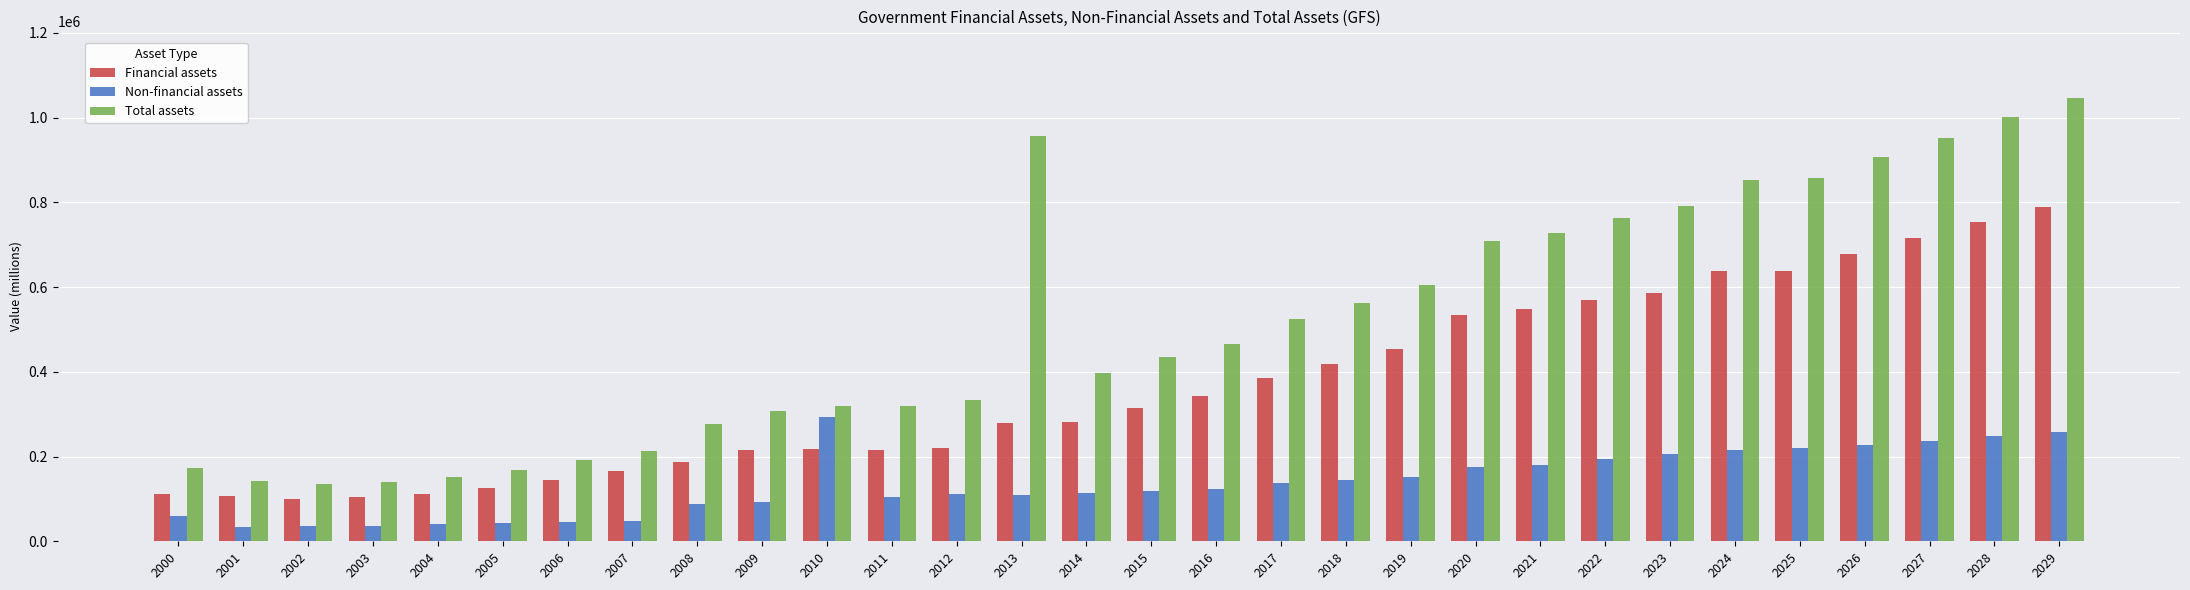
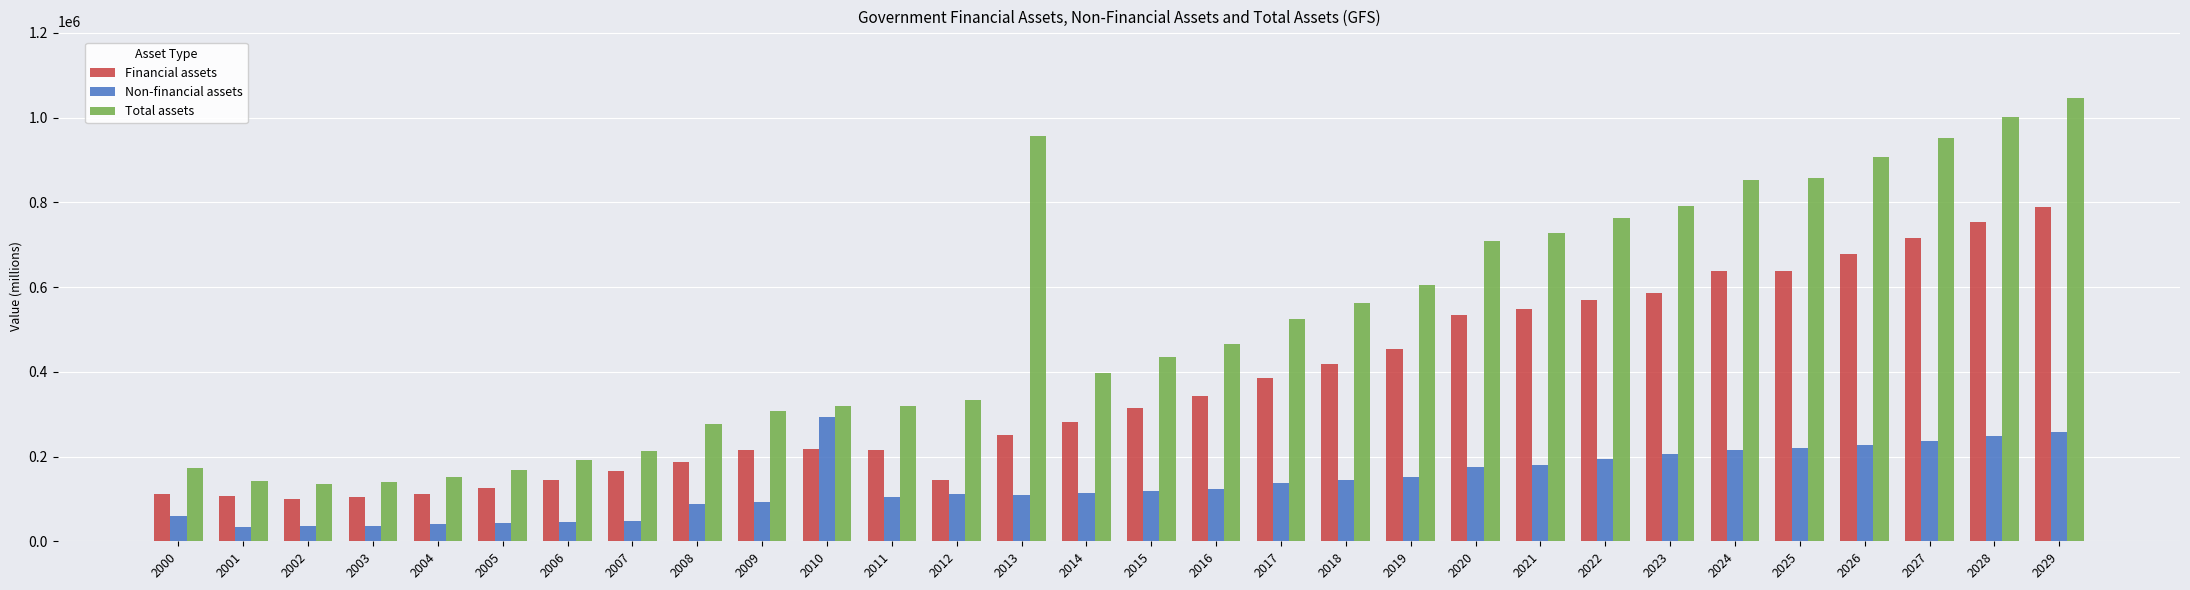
  {
    "Financial assets": {
      "2000": 110000,
      "2001": 110000,
      "2002": 100000,
      "2003": 100000,
      "2004": 110000,
      "2005": 130000,
      "2006": 150000,
      "2007": 170000,
      "2008": 190000,
      "2009": 210000,
      "2010": 220000,
      "2011": 210000,
-     "2012": 220000,
-     "2013": 280000,
+     "2012": 140000,
+     "2013": 250000,
      "2014": 280000,
      "2015": 320000,
      "2016": 340000,
      "2017": 390000,
      "2018": 420000,
      "2019": 450000,
      "2020": 530000,
      "2021": 550000,
      "2022": 570000,
      "2023": 590000,
      "2024": 640000,
      "2025": 640000,
      "2026": 680000,
      "2027": 710000,
      "2028": 750000,
      "2029": 790000
    },
    "Non-financial assets": {
      "2000": 60000,
      "2001": 30000,
      "2002": 40000,
      "2003": 40000,
      "2004": 40000,
      "2005": 40000,
      "2006": 50000,
      "2007": 50000,
      "2008": 90000,
      "2009": 90000,
      "2010": 290000,
      "2011": 110000,
      "2012": 110000,
      "2013": 110000,
      "2014": 110000,
      "2015": 120000,
      "2016": 120000,
      "2017": 140000,
      "2018": 140000,
      "2019": 150000,
      "2020": 180000,
      "2021": 180000,
      "2022": 190000,
      "2023": 200000,
      "2024": 210000,
      "2025": 220000,
      "2026": 230000,
      "2027": 240000,
      "2028": 250000,
      "2029": 260000
    },
    "Total assets": {
      "2000": 170000,
      "2001": 140000,
      "2002": 140000,
      "2003": 140000,
      "2004": 150000,
      "2005": 170000,
      "2006": 190000,
      "2007": 210000,
      "2008": 280000,
      "2009": 310000,
      "2010": 320000,
      "2011": 320000,
      "2012": 330000,
      "2013": 960000,
      "2014": 400000,
      "2015": 430000,
      "2016": 470000,
      "2017": 520000,
      "2018": 560000,
      "2019": 600000,
      "2020": 710000,
      "2021": 730000,
      "2022": 760000,
      "2023": 790000,
      "2024": 850000,
      "2025": 860000,
      "2026": 910000,
      "2027": 950000,
      "2028": 1000000,
      "2029": 1050000
    }
  }
